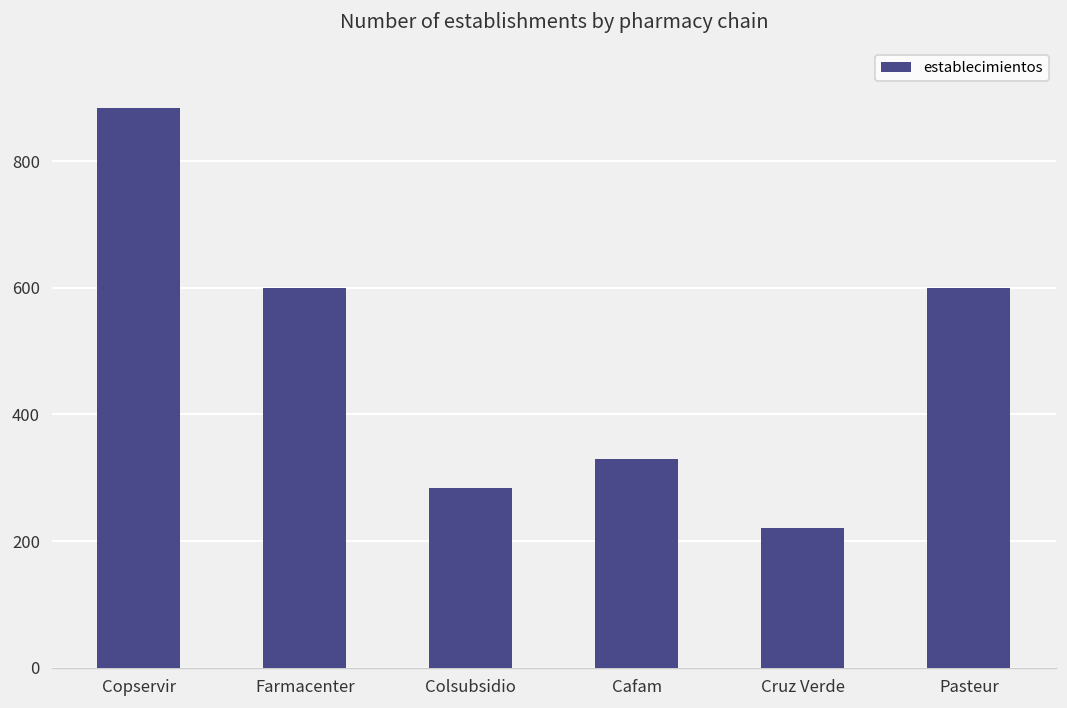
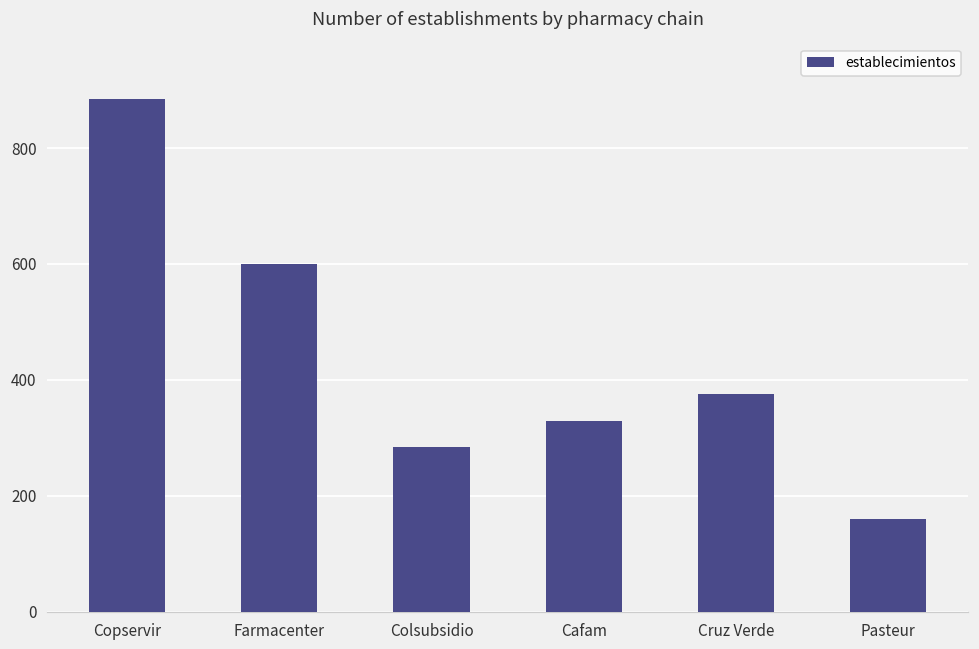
  {
    "Copservir": 880,
    "Farmacenter": 600,
    "Colsubsidio": 280,
    "Cafam": 330,
-   "Cruz Verde": 220,
-   "Pasteur": 600
+   "Cruz Verde": 380,
+   "Pasteur": 160
  }
